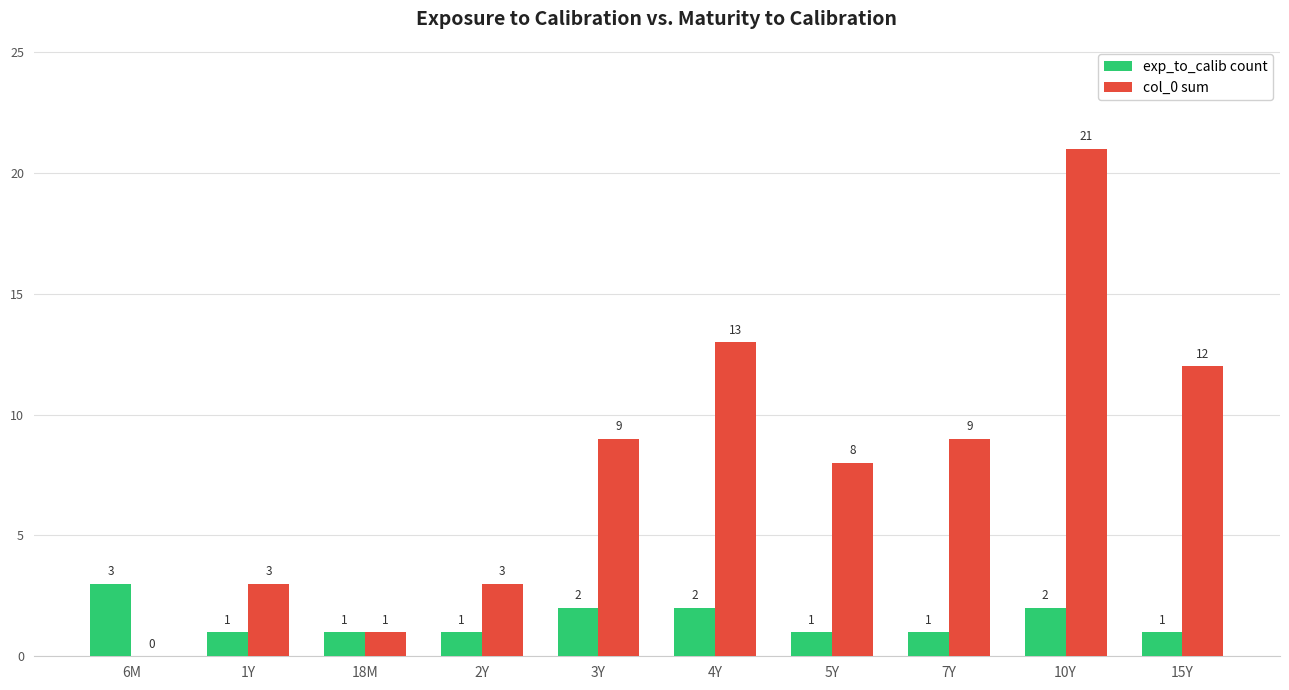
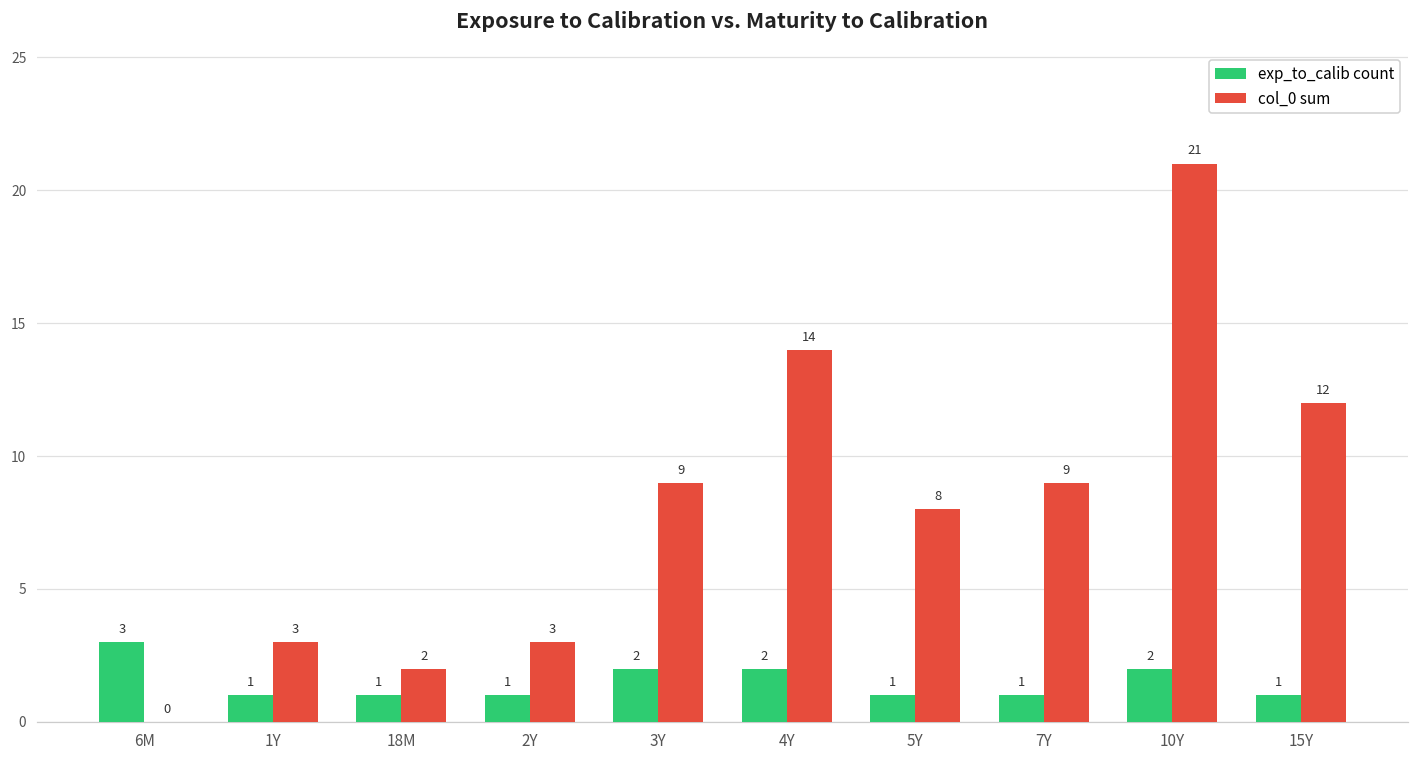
  {
    "exp_to_calib count": {
      "6M": 3,
      "1Y": 1,
      "18M": 1,
      "2Y": 1,
      "3Y": 2,
      "4Y": 2,
      "5Y": 1,
      "7Y": 1,
      "10Y": 2,
      "15Y": 1
    },
    "col_0 sum": {
      "6M": 0,
      "1Y": 3,
-     "18M": 1,
+     "18M": 2,
      "2Y": 3,
      "3Y": 9,
-     "4Y": 13,
+     "4Y": 14,
      "5Y": 8,
      "7Y": 9,
      "10Y": 21,
      "15Y": 12
    }
  }
